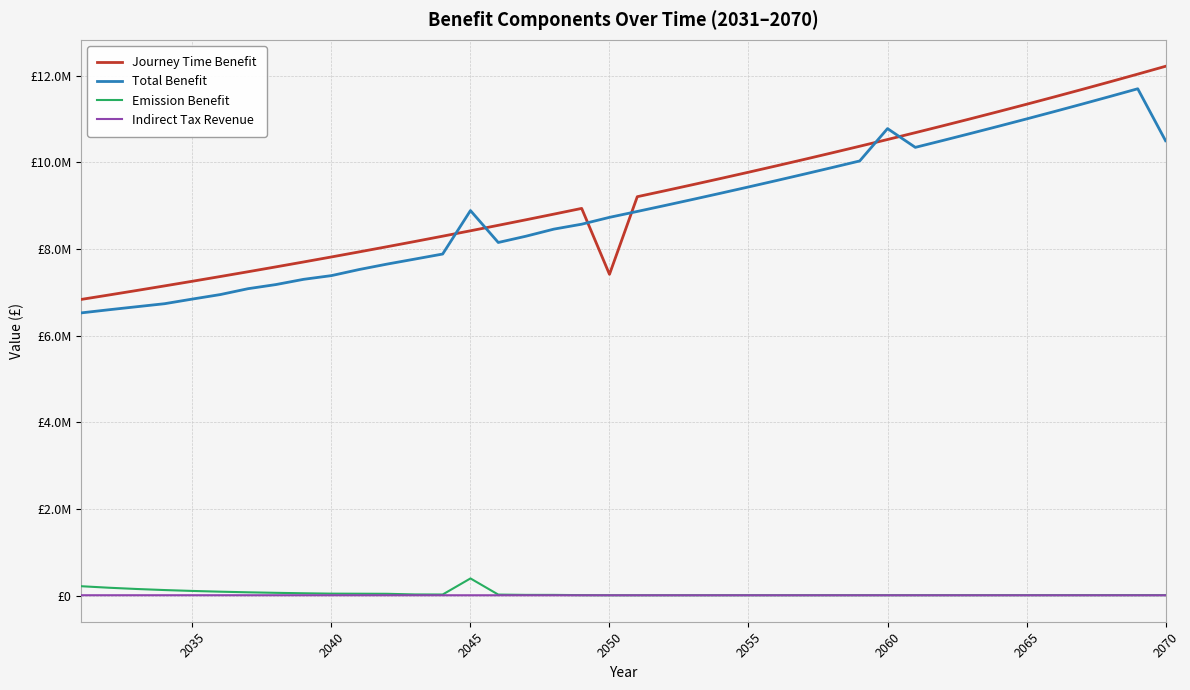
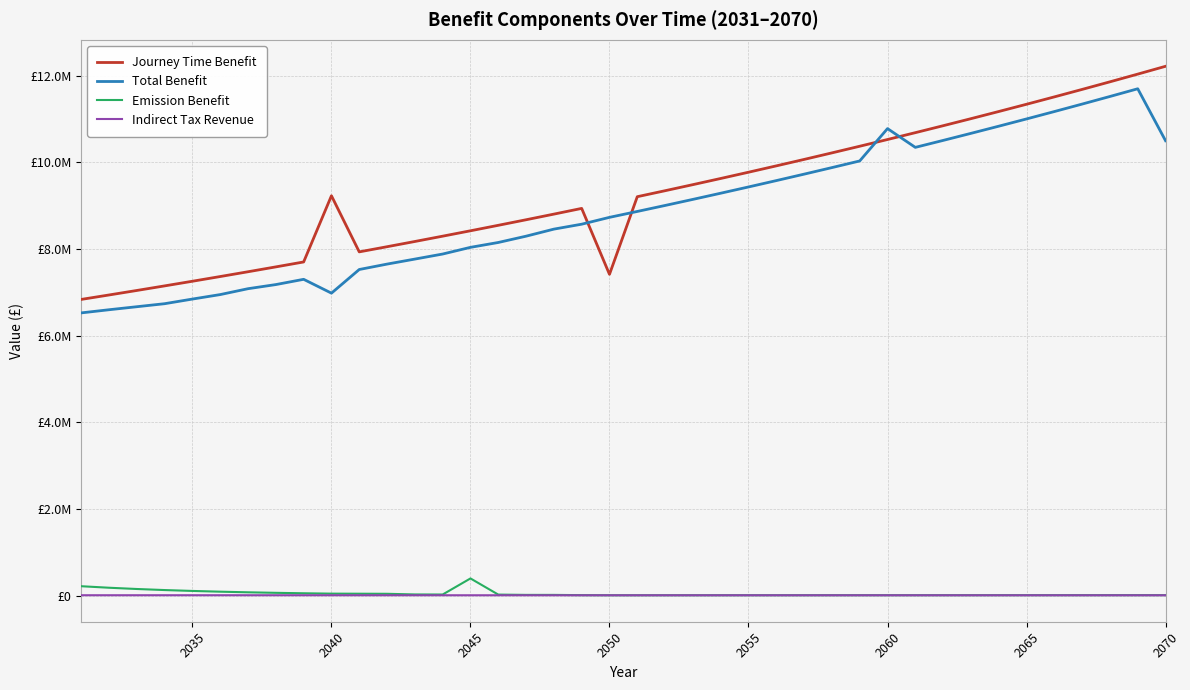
  {
    "Journey Time Benefit": {
      "2035": "£7300000",
-     "2040": "£7800000",
+     "2040": "£9200000",
      "2045": "£8400000",
      "2050": "£7400000",
      "2055": "£9800000",
      "2060": "£10500000",
      "2065": "£11300000",
      "2070": "£12200000"
    },
    "Total Benefit": {
      "2035": "£6800000",
-     "2040": "£7400000",
-     "2045": "£8900000",
+     "2040": "£7000000",
+     "2045": "£8000000",
      "2050": "£8700000",
      "2055": "£9400000",
      "2060": "£10800000",
      "2065": "£11000000",
      "2070": "£10500000"
    },
    "Emission Benefit": {
      "2035": "£100000",
      "2045": "£400000"
    },
    "Indirect Tax Revenue": {
      "2035": "£0",
      "2045": "£0"
    }
  }
